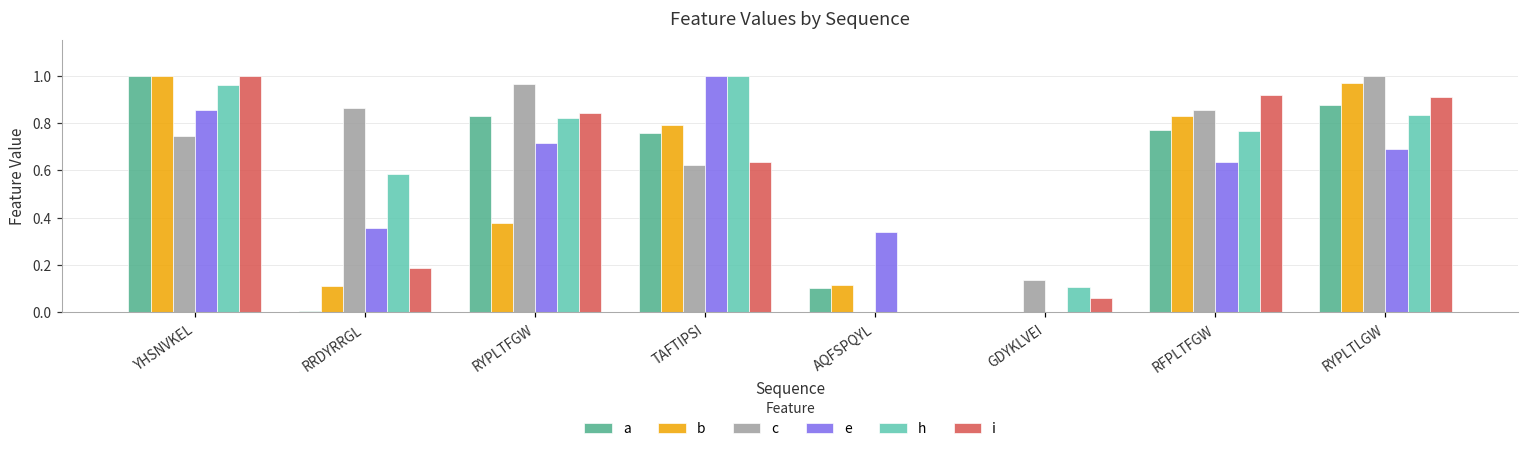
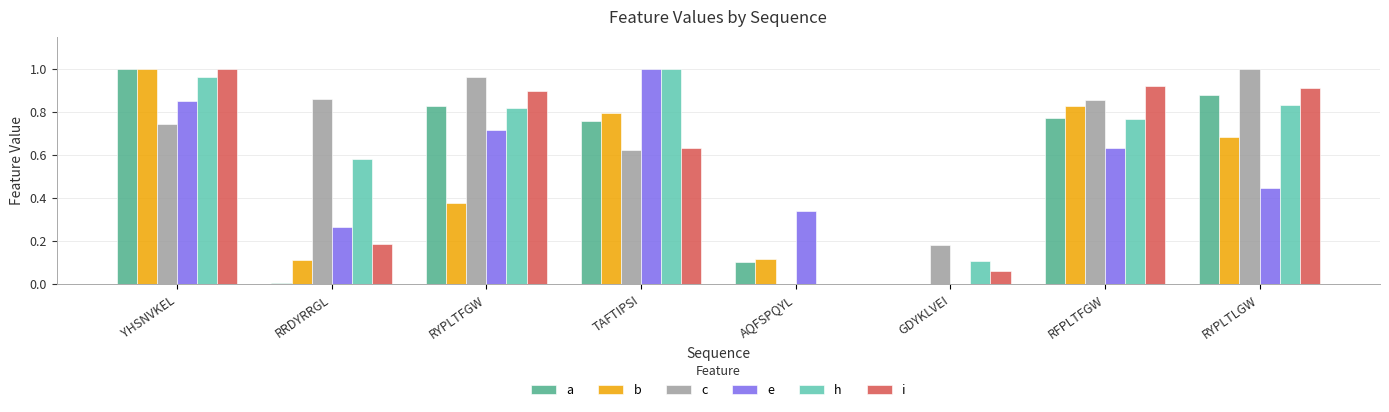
  {
    "b": {
      "YHSNVKEL": 1.00,
      "RRDYRRGL": 0.11,
      "RYPLTFGW": 0.38,
      "TAFTIPSI": 0.79,
      "AQFSPQYL": 0.12,
      "GDYKLVEI": 0.00,
      "RFPLTFGW": 0.83,
-     "RYPLTLGW": 0.97
+     "RYPLTLGW": 0.69
    },
    "c": {
      "YHSNVKEL": 0.74,
      "RRDYRRGL": 0.86,
      "RYPLTFGW": 0.96,
      "TAFTIPSI": 0.62,
      "AQFSPQYL": 0.00,
-     "GDYKLVEI": 0.14,
+     "GDYKLVEI": 0.18,
      "RFPLTFGW": 0.85,
      "RYPLTLGW": 1.00
    },
    "e": {
      "YHSNVKEL": 0.85,
-     "RRDYRRGL": 0.36,
+     "RRDYRRGL": 0.26,
      "RYPLTFGW": 0.71,
      "TAFTIPSI": 1.00,
      "AQFSPQYL": 0.34,
      "GDYKLVEI": 0.00,
      "RFPLTFGW": 0.63,
-     "RYPLTLGW": 0.69
+     "RYPLTLGW": 0.45
    },
    "i": {
      "YHSNVKEL": 1.00,
      "RRDYRRGL": 0.19,
-     "RYPLTFGW": 0.84,
+     "RYPLTFGW": 0.90,
      "TAFTIPSI": 0.63,
      "AQFSPQYL": 0.00,
      "GDYKLVEI": 0.06,
      "RFPLTFGW": 0.92,
      "RYPLTLGW": 0.91
    }
  }
